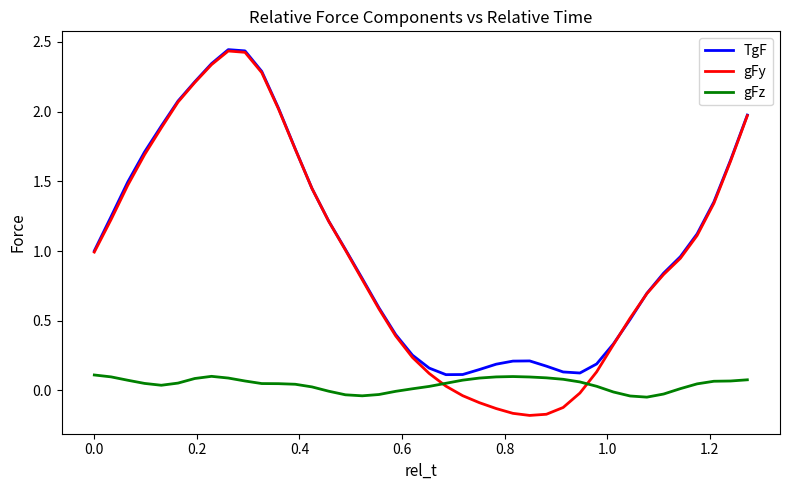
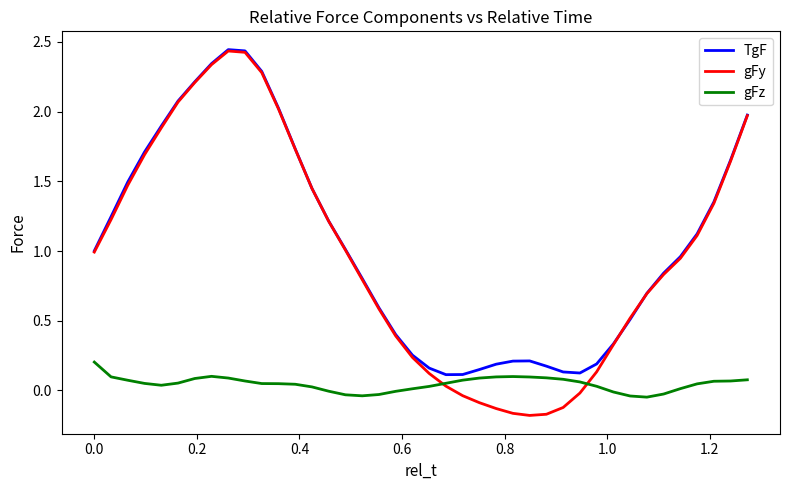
  {
    "gFz": {
-     "0.0": 0.11
+     "0.0": 0.20
    }
  }
